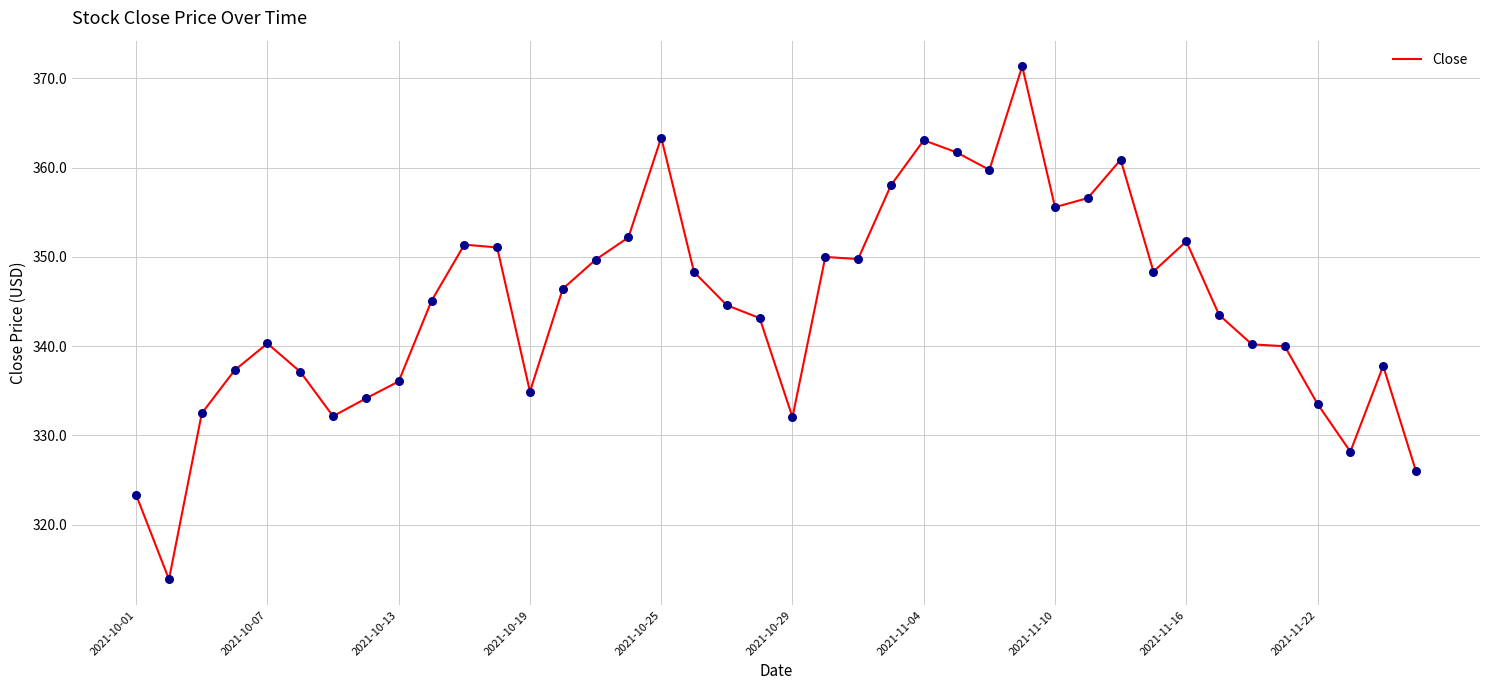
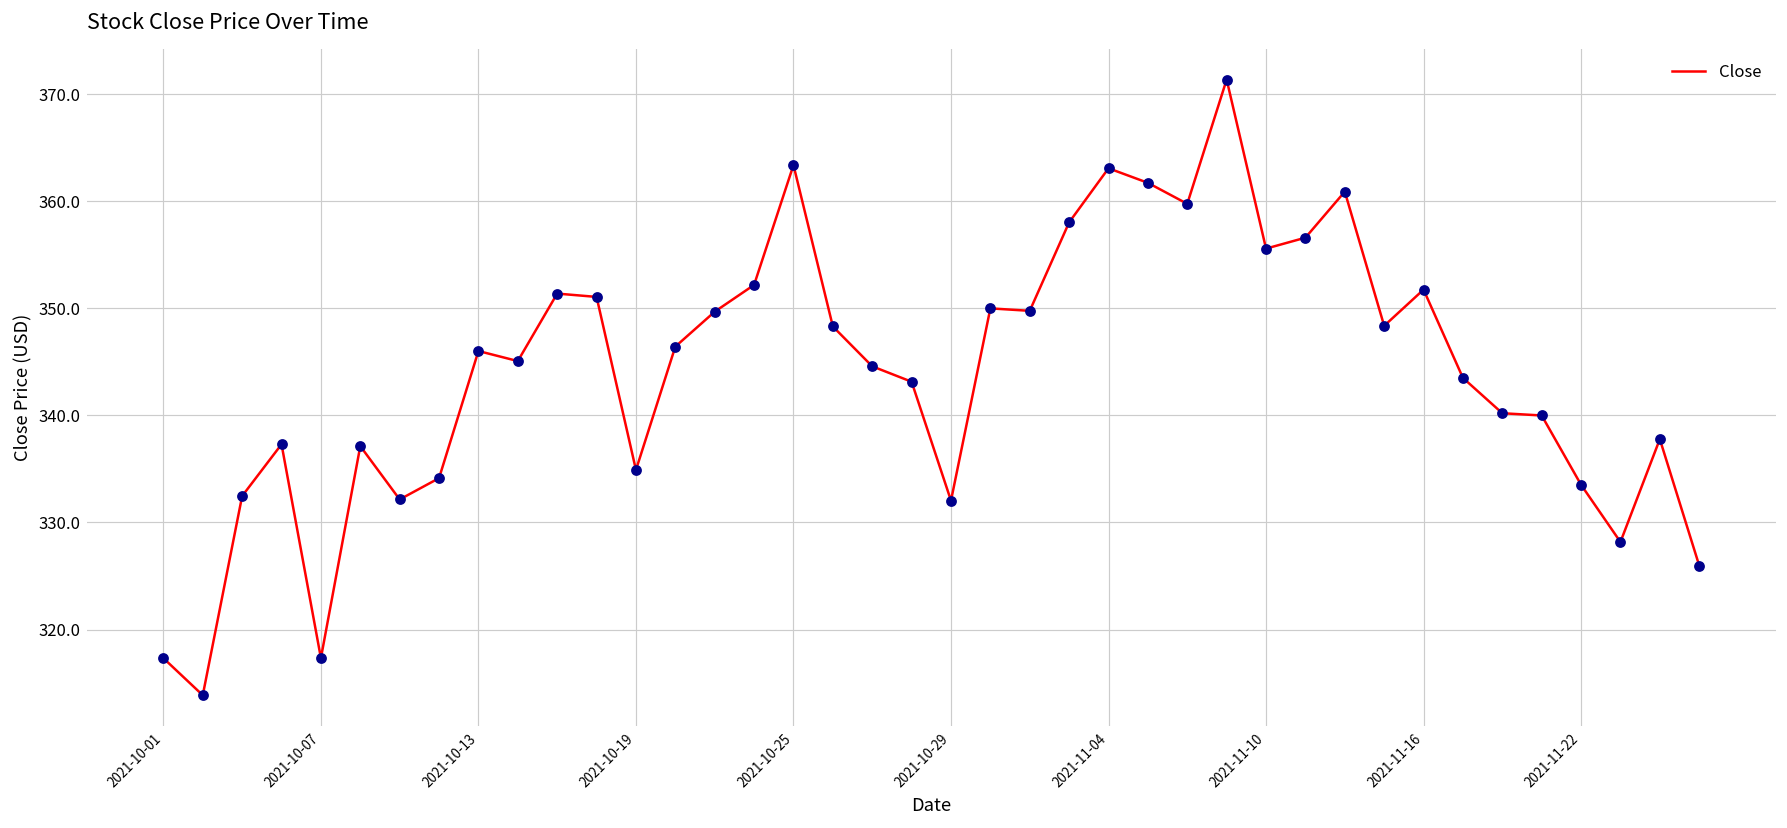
  {
-   "2021-10-01": 323,
-   "2021-10-07": 340,
-   "2021-10-13": 336,
+   "2021-10-01": 317,
+   "2021-10-07": 317,
+   "2021-10-13": 346,
    "2021-10-19": 335,
    "2021-10-25": 363,
    "2021-10-29": 332,
    "2021-11-04": 363,
    "2021-11-10": 356,
    "2021-11-16": 352,
    "2021-11-22": 334
  }
